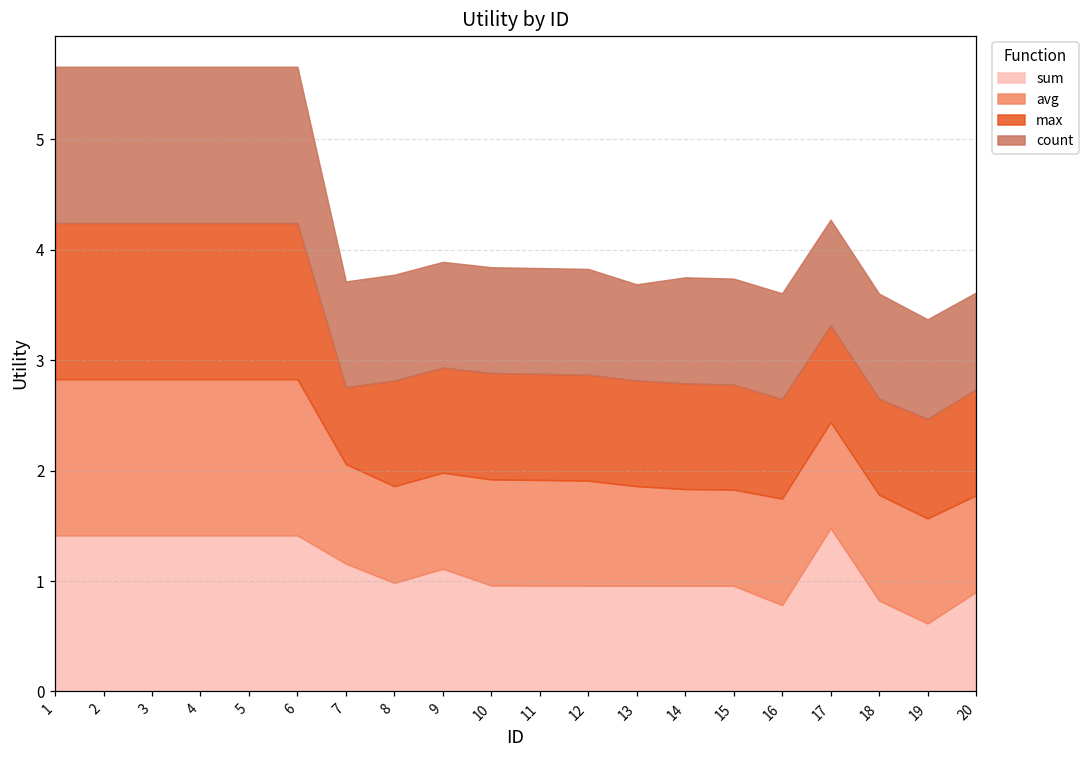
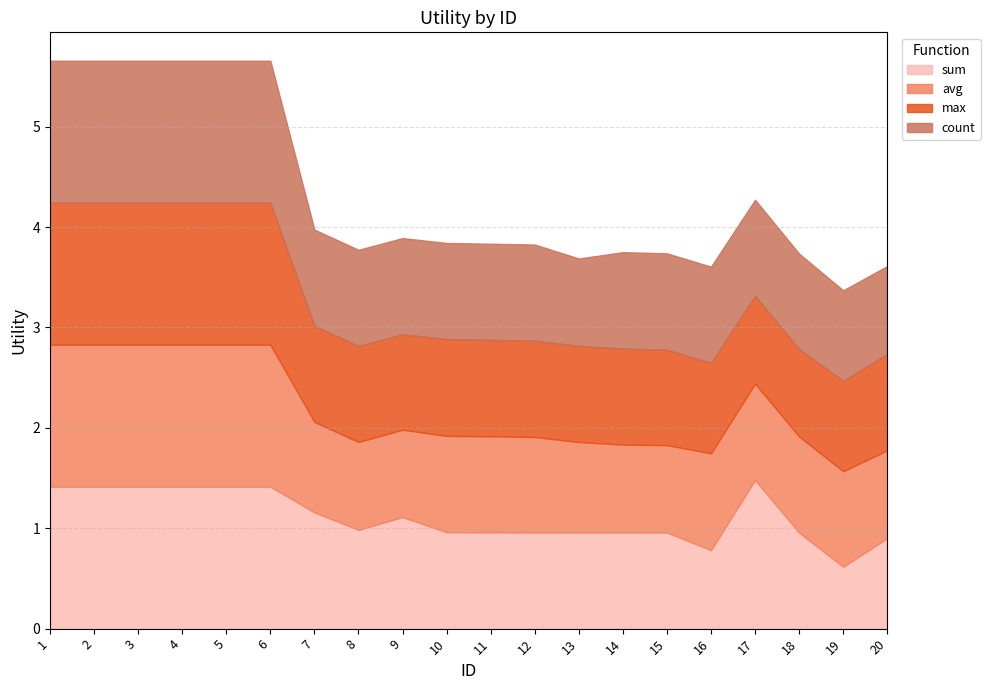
  {
    "sum": {
      "1": 1.41,
      "2": 1.41,
      "3": 1.41,
      "4": 1.41,
      "5": 1.41,
      "6": 1.41,
      "7": 1.16,
      "8": 0.98,
      "9": 1.11,
      "10": 0.96,
      "11": 0.96,
      "12": 0.96,
      "13": 0.96,
      "14": 0.96,
      "15": 0.96,
      "16": 0.78,
      "17": 1.48,
-     "18": 0.82,
+     "18": 0.96,
      "19": 0.62,
      "20": 0.90
    },
    "max": {
      "1": 1.41,
      "2": 1.41,
      "3": 1.41,
      "4": 1.41,
      "5": 1.41,
      "6": 1.41,
-     "7": 0.70,
+     "7": 0.96,
      "8": 0.96,
      "9": 0.95,
      "10": 0.96,
      "11": 0.96,
      "12": 0.96,
      "13": 0.96,
      "14": 0.96,
      "15": 0.95,
      "16": 0.90,
      "17": 0.88,
      "18": 0.87,
      "19": 0.90,
      "20": 0.96
    }
  }
